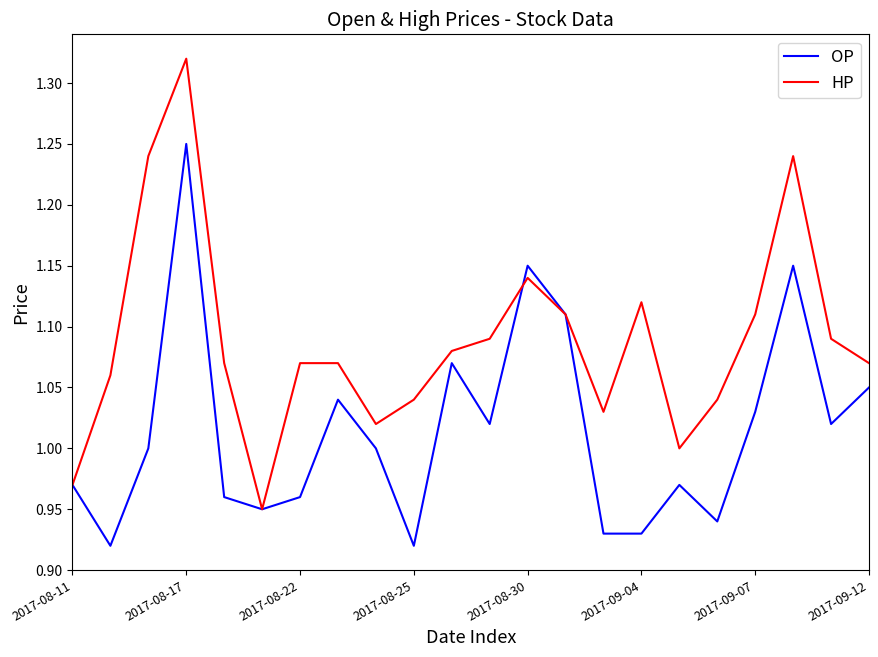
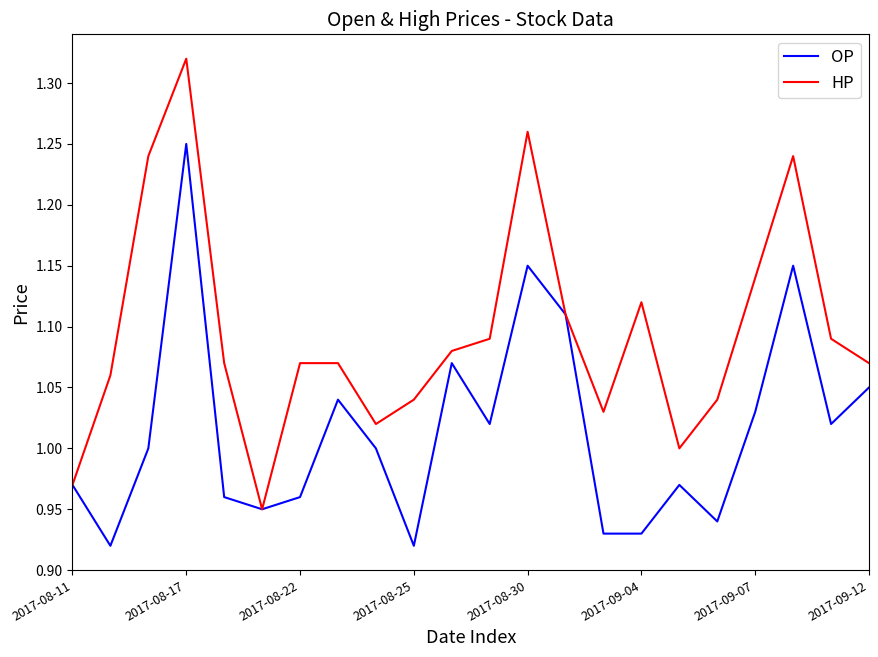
  {
    "OP": {
      "2017-08-17": 1.25,
      "2017-08-22": 0.96,
      "2017-08-25": 0.92,
      "2017-08-30": 1.15,
      "2017-09-04": 0.93,
      "2017-09-07": 1.03,
      "2017-09-12": 1.05
    },
    "HP": {
      "2017-08-17": 1.32,
      "2017-08-22": 1.07,
      "2017-08-25": 1.04,
-     "2017-08-30": 1.14,
+     "2017-08-30": 1.26,
      "2017-09-04": 1.12,
-     "2017-09-07": 1.11,
+     "2017-09-07": 1.14,
      "2017-09-12": 1.07
    }
  }
